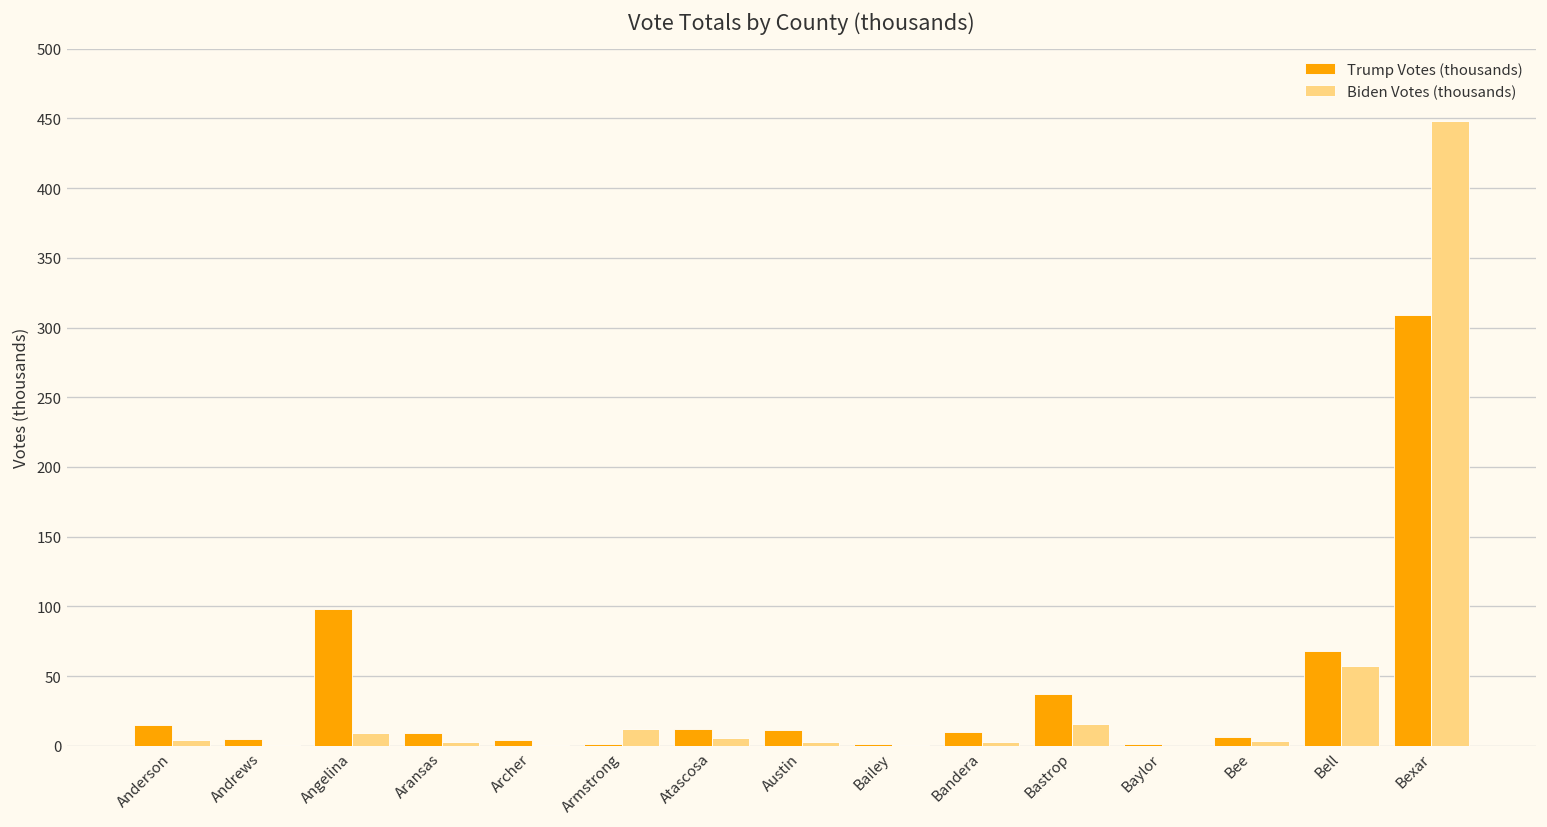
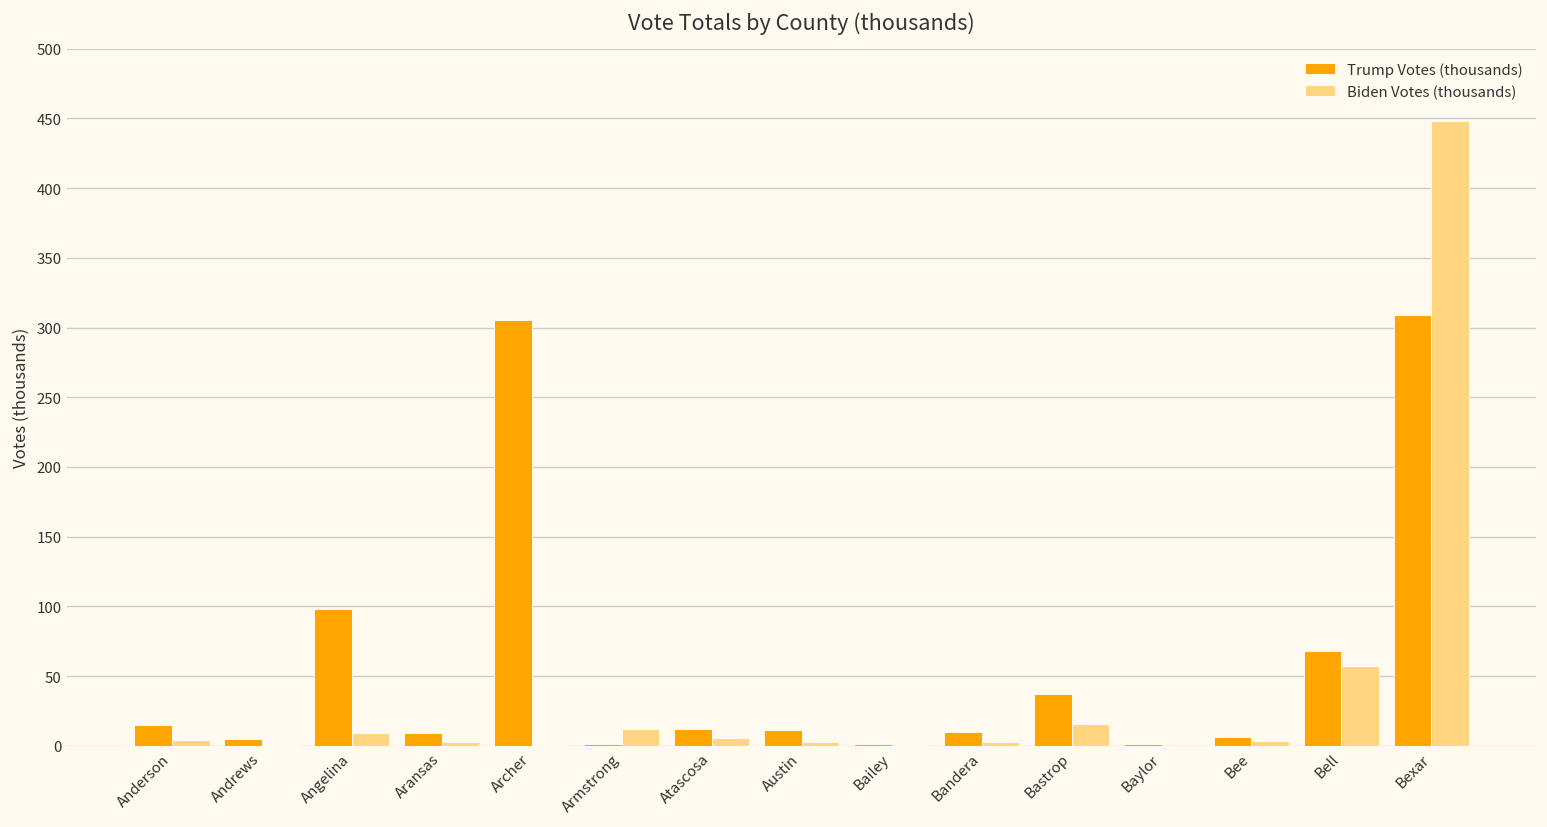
  {
    "Trump Votes (thousands)": {
      "Anderson": 15,
      "Andrews": 5,
      "Angelina": 98,
      "Aransas": 9,
-     "Archer": 4,
+     "Archer": 305,
      "Atascosa": 12,
      "Austin": 11,
      "Bandera": 10,
      "Bastrop": 37,
      "Bee": 6,
      "Bell": 68,
      "Bexar": 309
    },
    "Biden Votes (thousands)": {
      "Anderson": 4,
      "Angelina": 9,
      "Aransas": 3,
      "Armstrong": 12,
      "Atascosa": 6,
      "Austin": 3,
      "Bandera": 3,
      "Bastrop": 15,
      "Bee": 3,
      "Bell": 57,
      "Bexar": 448
    }
  }
